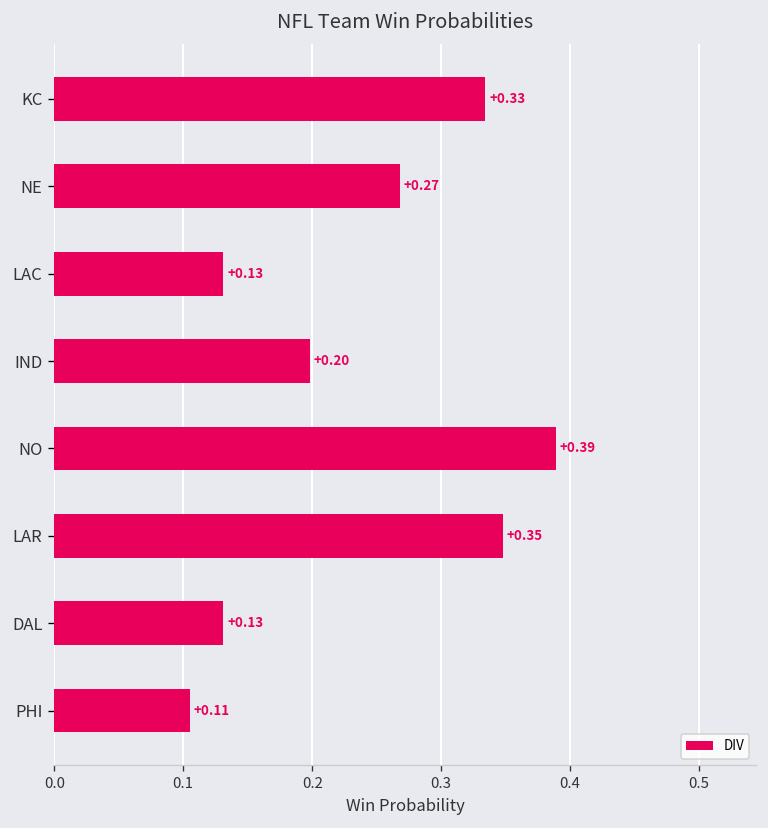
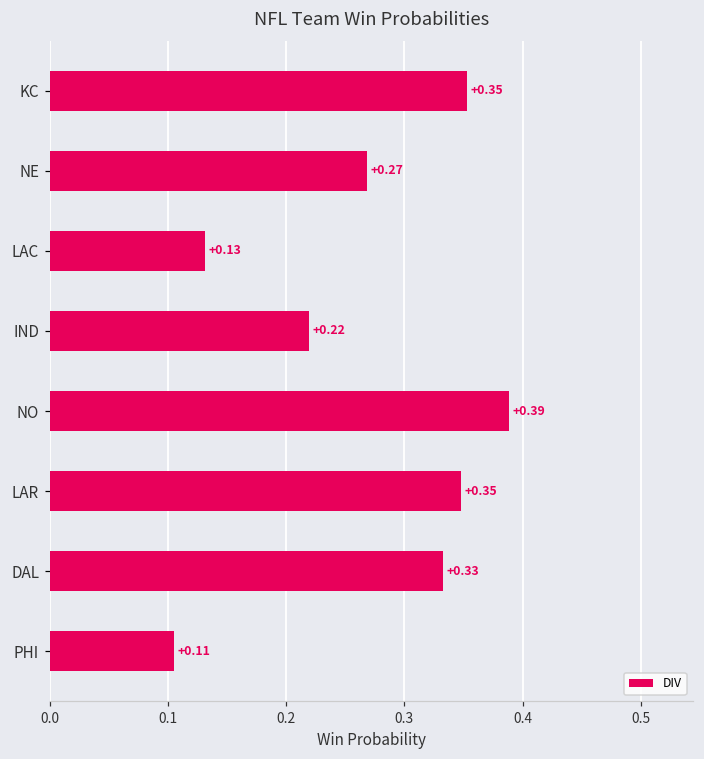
  {
-   "KC": "+0.33",
+   "KC": "+0.35",
    "NE": "+0.27",
    "LAC": "+0.13",
-   "IND": "+0.20",
+   "IND": "+0.22",
    "NO": "+0.39",
    "LAR": "+0.35",
-   "DAL": "+0.13",
+   "DAL": "+0.33",
    "PHI": "+0.11"
  }
